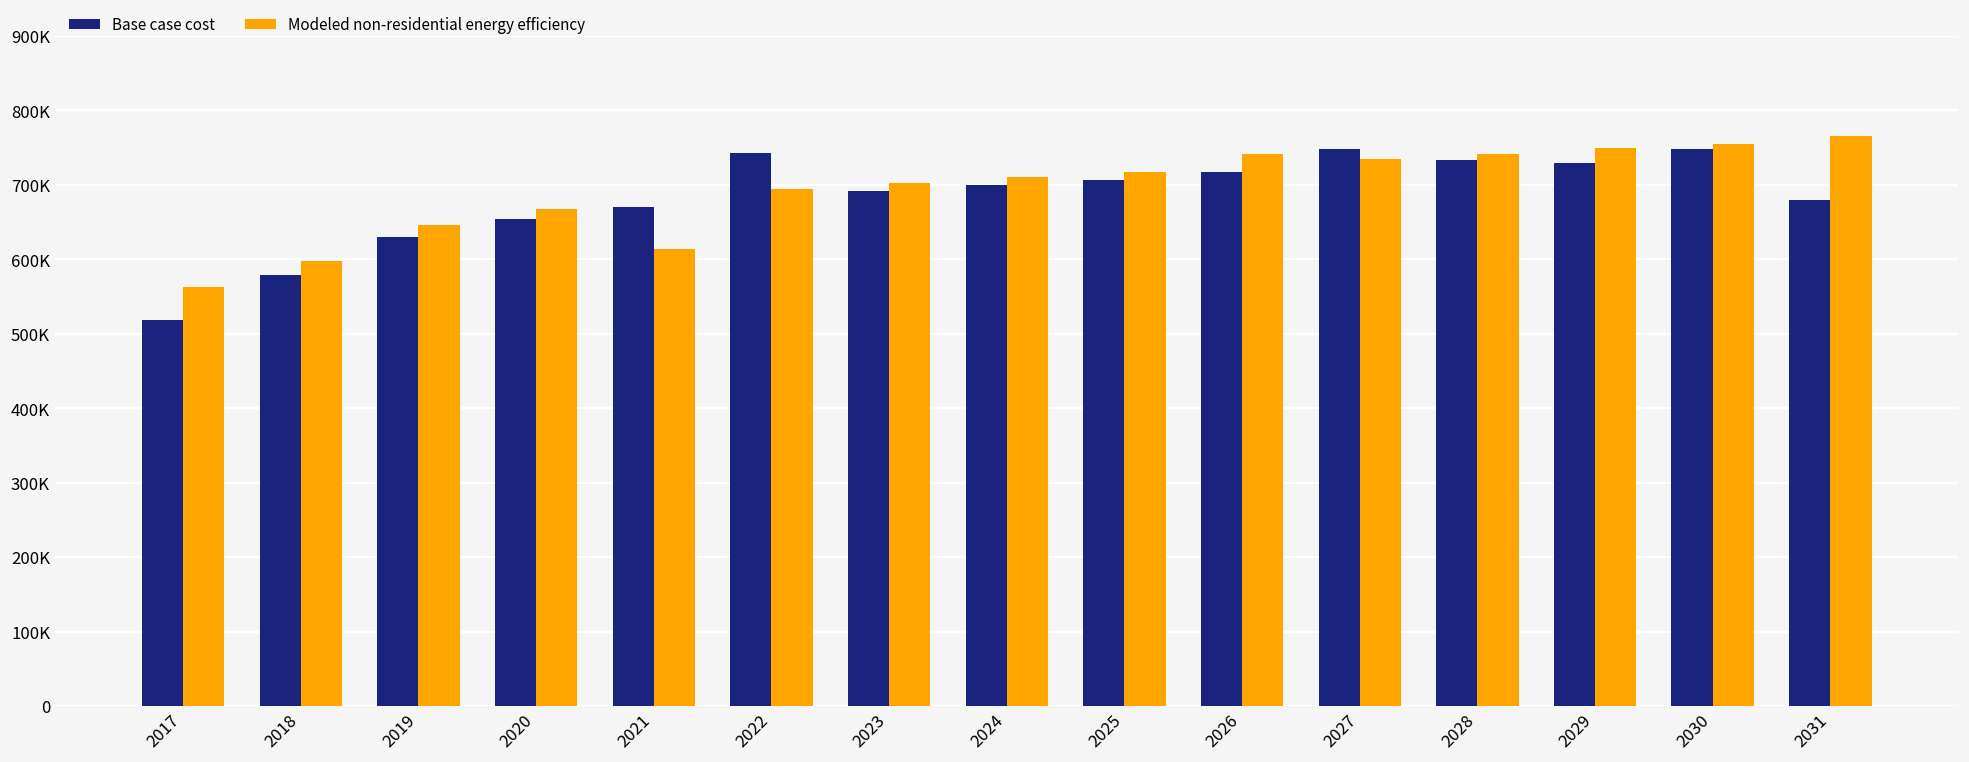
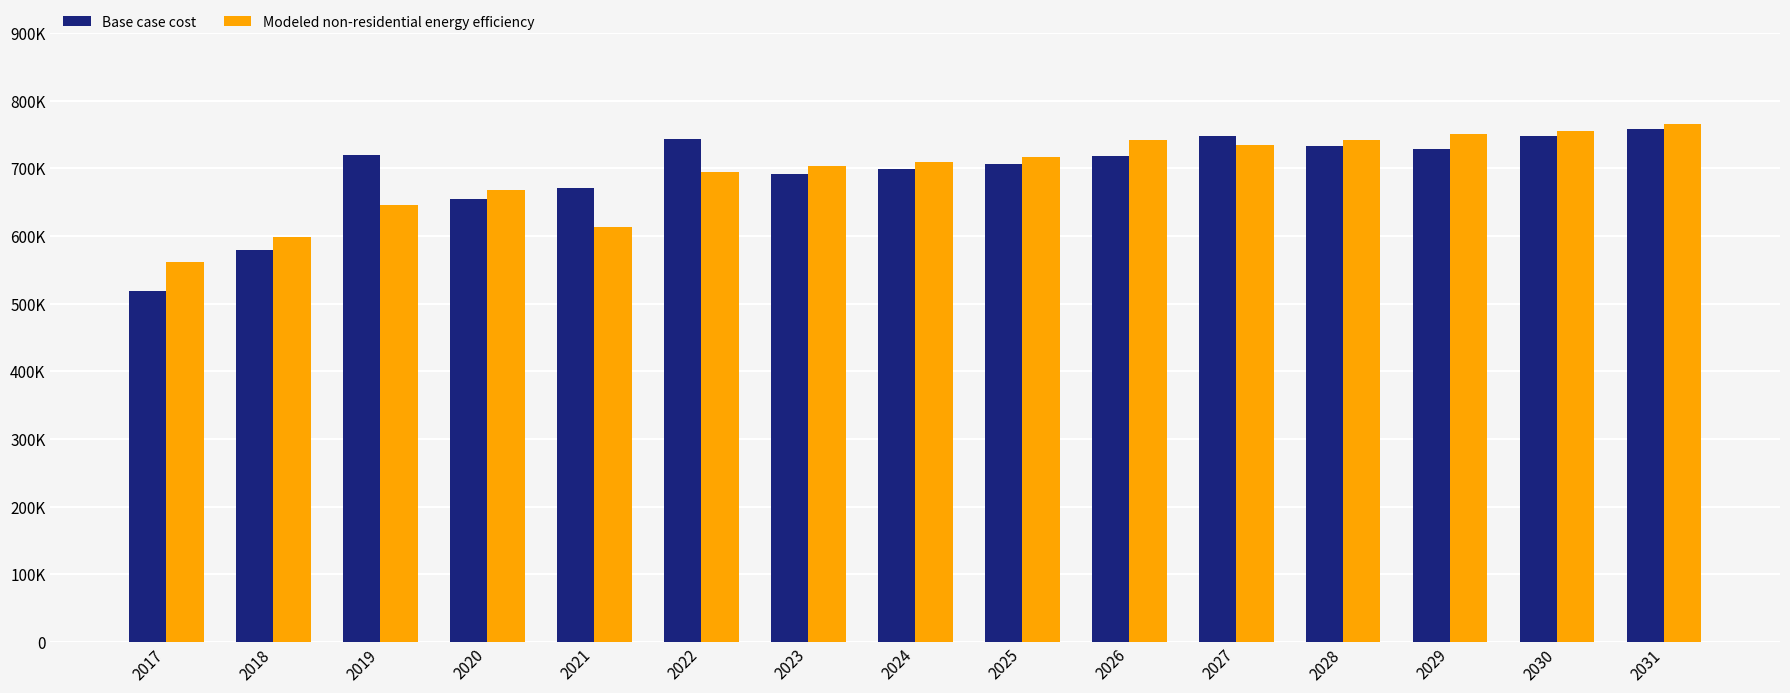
  {
    "Base case cost": {
      "2017": 520000,
      "2018": 580000,
-     "2019": 630000,
+     "2019": 720000,
      "2020": 650000,
      "2021": 670000,
      "2022": 740000,
      "2023": 690000,
      "2024": 700000,
      "2025": 710000,
      "2026": 720000,
      "2027": 750000,
      "2028": 730000,
      "2029": 730000,
      "2030": 750000,
-     "2031": 680000
+     "2031": 760000
    },
    "Modeled non-residential energy efficiency": {
      "2017": 560000,
      "2018": 600000,
      "2019": 650000,
      "2020": 670000,
      "2021": 610000,
      "2022": 690000,
      "2023": 700000,
      "2024": 710000,
      "2025": 720000,
      "2026": 740000,
      "2027": 740000,
      "2028": 740000,
      "2029": 750000,
      "2030": 760000,
      "2031": 770000
    }
  }
